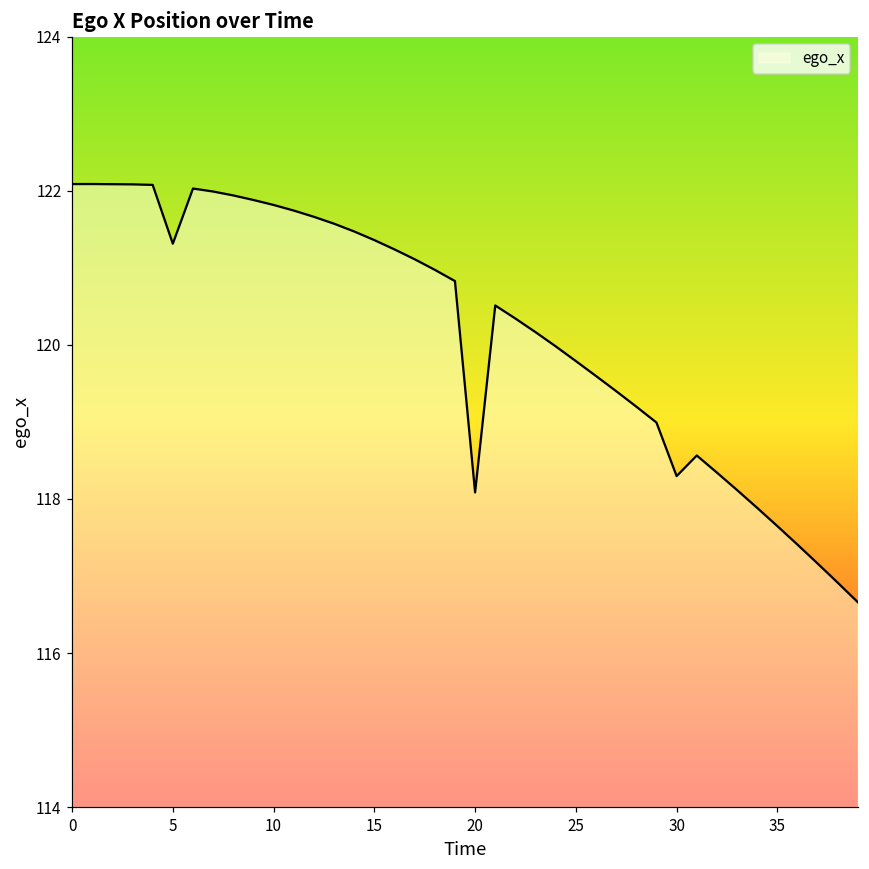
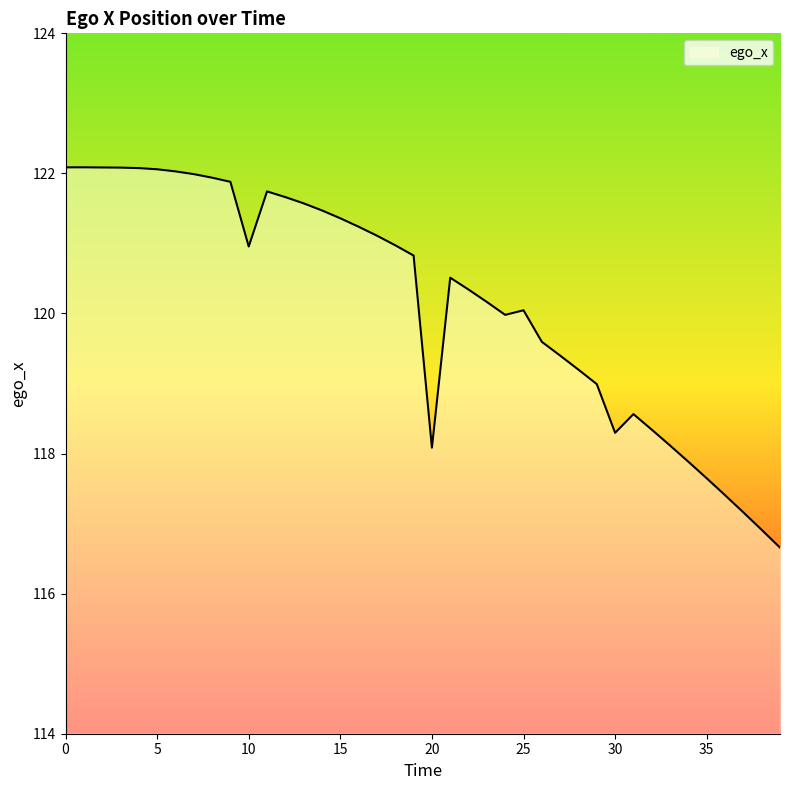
  {
    "0": 122.1,
-   "5": 121.3,
-   "10": 121.8,
+   "5": 122.1,
+   "10": 121.0,
    "15": 121.4,
    "20": 118.1,
-   "25": 119.8,
+   "25": 120.0,
    "30": 118.3,
    "35": 117.6
  }
